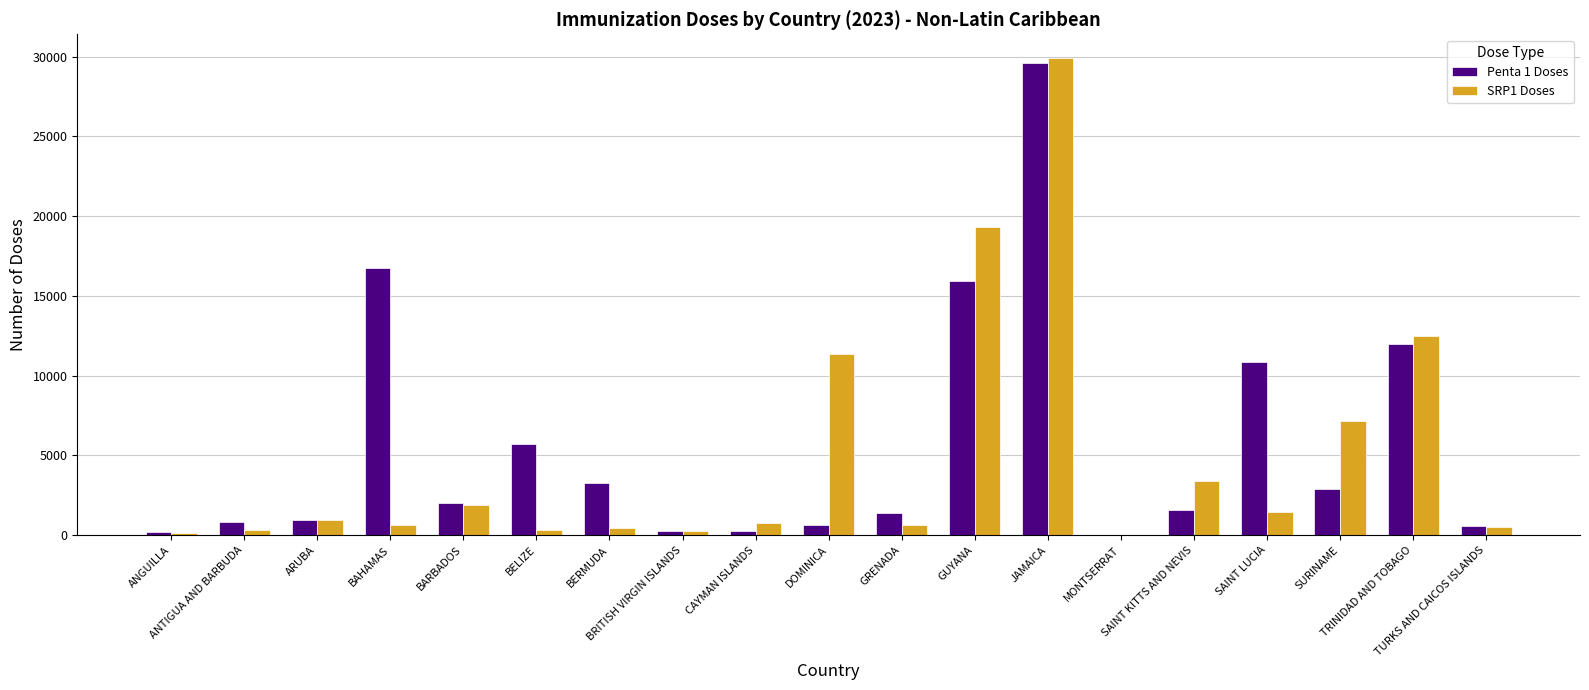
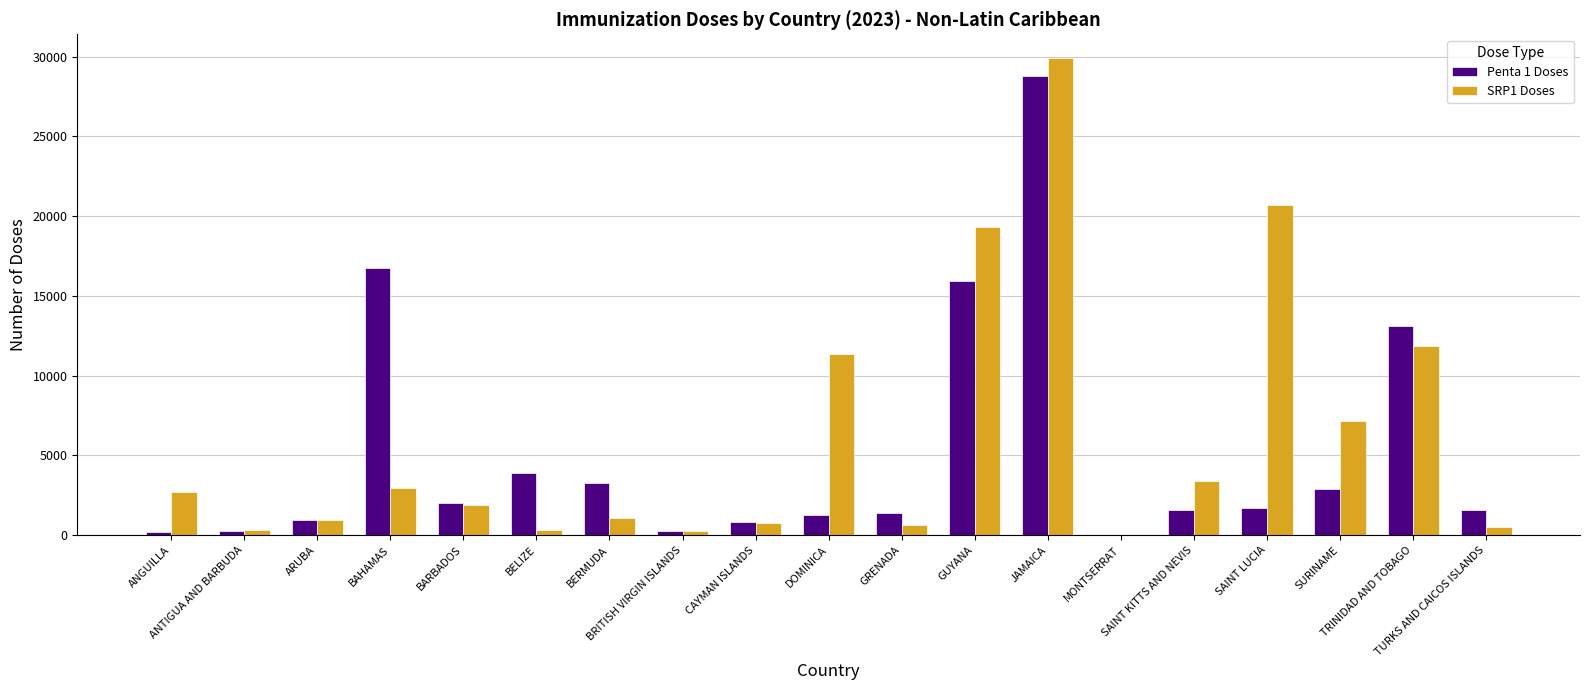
  {
    "Penta 1 Doses": {
      "ANGUILLA": 200,
-     "ANTIGUA AND BARBUDA": 900,
+     "ANTIGUA AND BARBUDA": 300,
      "ARUBA": 900,
      "BAHAMAS": 16700,
      "BARBADOS": 2000,
-     "BELIZE": 5700,
+     "BELIZE": 3900,
      "BERMUDA": 3300,
      "BRITISH VIRGIN ISLANDS": 300,
-     "CAYMAN ISLANDS": 300,
-     "DOMINICA": 700,
+     "CAYMAN ISLANDS": 800,
+     "DOMINICA": 1300,
      "GRENADA": 1400,
      "GUYANA": 16000,
-     "JAMAICA": 29600,
+     "JAMAICA": 28800,
      "SAINT KITTS AND NEVIS": 1600,
-     "SAINT LUCIA": 10900,
+     "SAINT LUCIA": 1700,
      "SURINAME": 2900,
-     "TRINIDAD AND TOBAGO": 12000,
-     "TURKS AND CAICOS ISLANDS": 600
+     "TRINIDAD AND TOBAGO": 13100,
+     "TURKS AND CAICOS ISLANDS": 1600
    },
    "SRP1 Doses": {
-     "ANGUILLA": 100,
+     "ANGUILLA": 2700,
      "ANTIGUA AND BARBUDA": 300,
      "ARUBA": 1000,
-     "BAHAMAS": 700,
+     "BAHAMAS": 3000,
      "BARBADOS": 1900,
      "BELIZE": 400,
-     "BERMUDA": 400,
+     "BERMUDA": 1100,
      "BRITISH VIRGIN ISLANDS": 300,
      "CAYMAN ISLANDS": 800,
      "DOMINICA": 11300,
      "GRENADA": 600,
      "GUYANA": 19300,
      "JAMAICA": 29900,
      "SAINT KITTS AND NEVIS": 3400,
-     "SAINT LUCIA": 1500,
+     "SAINT LUCIA": 20700,
      "SURINAME": 7200,
-     "TRINIDAD AND TOBAGO": 12500,
+     "TRINIDAD AND TOBAGO": 11800,
      "TURKS AND CAICOS ISLANDS": 500
    }
  }
